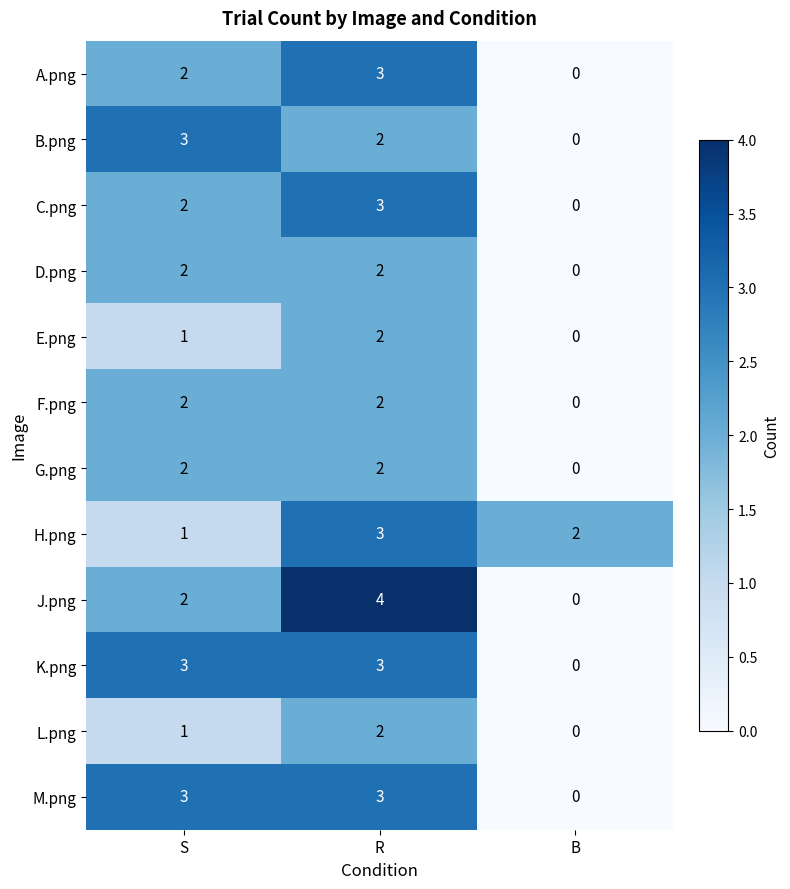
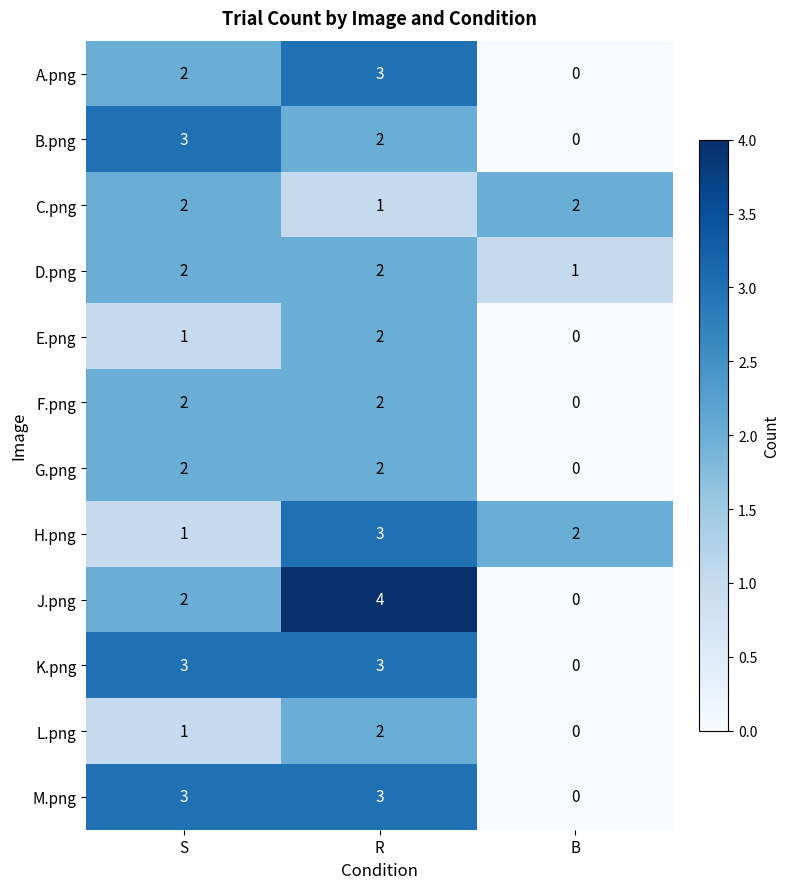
  {
    "A.png": {
      "S": 2,
      "R": 3,
      "B": 0
    },
    "B.png": {
      "S": 3,
      "R": 2,
      "B": 0
    },
    "C.png": {
      "S": 2,
-     "R": 3,
-     "B": 0
+     "R": 1,
+     "B": 2
    },
    "D.png": {
      "S": 2,
      "R": 2,
-     "B": 0
+     "B": 1
    },
    "E.png": {
      "S": 1,
      "R": 2,
      "B": 0
    },
    "F.png": {
      "S": 2,
      "R": 2,
      "B": 0
    },
    "G.png": {
      "S": 2,
      "R": 2,
      "B": 0
    },
    "H.png": {
      "S": 1,
      "R": 3,
      "B": 2
    },
    "J.png": {
      "S": 2,
      "R": 4,
      "B": 0
    },
    "K.png": {
      "S": 3,
      "R": 3,
      "B": 0
    },
    "L.png": {
      "S": 1,
      "R": 2,
      "B": 0
    },
    "M.png": {
      "S": 3,
      "R": 3,
      "B": 0
    }
  }
